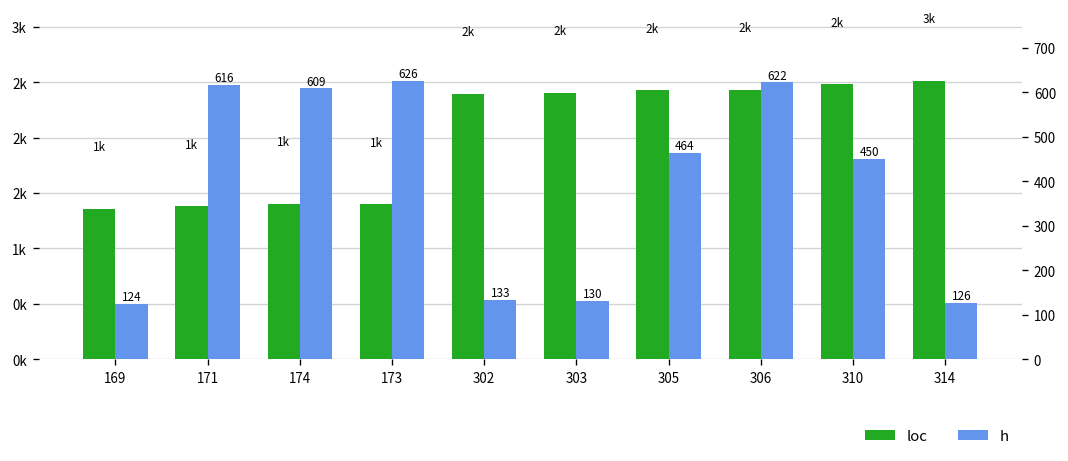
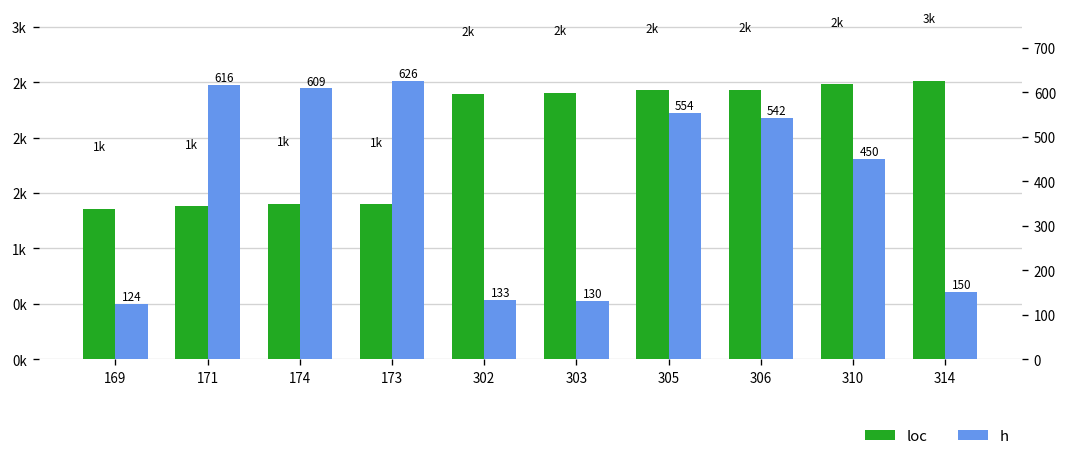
  {
    "h": {
      "169": 124,
      "171": 616,
      "174": 609,
      "173": 626,
      "302": 133,
      "303": 130,
-     "305": 464,
-     "306": 622,
+     "305": 554,
+     "306": 542,
      "310": 450,
-     "314": 126
+     "314": 150
    }
  }
